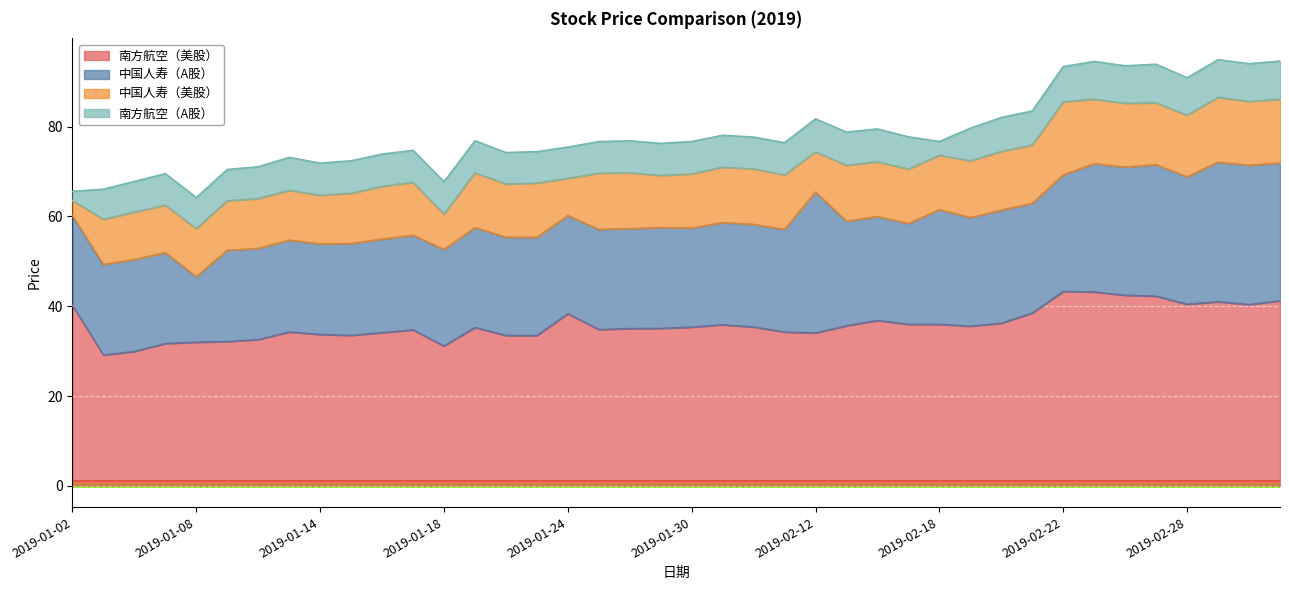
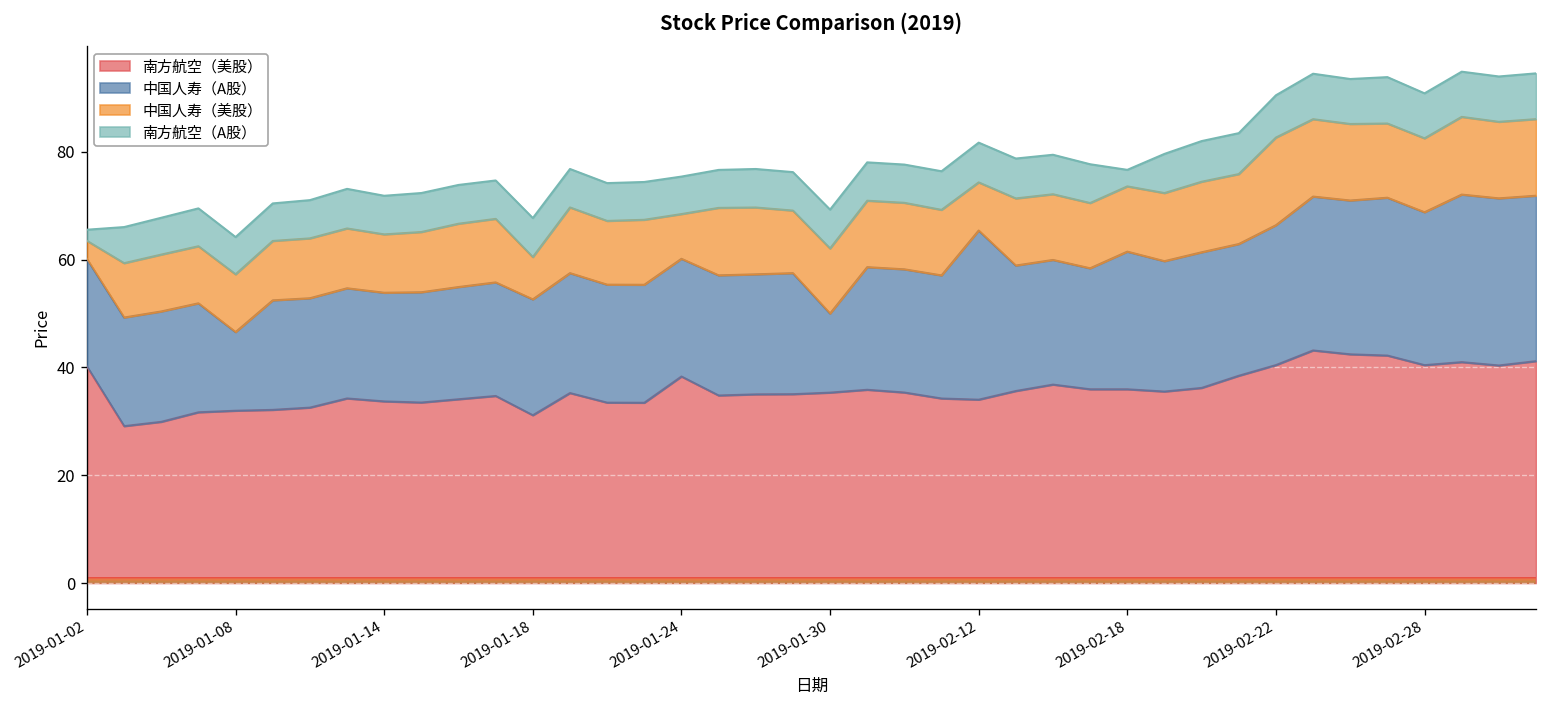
  {
    "南方航空（美股）": {
      "2019-01-02": 40,
      "2019-01-08": 32,
      "2019-01-14": 34,
      "2019-01-18": 31,
      "2019-01-24": 38,
      "2019-01-30": 35,
      "2019-02-12": 34,
      "2019-02-18": 36,
-     "2019-02-22": 43,
+     "2019-02-22": 40,
      "2019-02-28": 40
    },
    "中国人寿（A股）": {
      "2019-01-02": 20,
      "2019-01-08": 15,
      "2019-01-14": 20,
      "2019-01-18": 22,
      "2019-01-24": 22,
-     "2019-01-30": 22,
+     "2019-01-30": 15,
      "2019-02-12": 31,
      "2019-02-18": 26,
      "2019-02-22": 26,
      "2019-02-28": 28
    },
    "中国人寿（美股）": {
      "2019-01-02": 3,
      "2019-01-08": 11,
      "2019-01-14": 11,
      "2019-01-18": 8,
      "2019-01-24": 8,
      "2019-01-30": 12,
      "2019-02-12": 9,
      "2019-02-18": 12,
      "2019-02-22": 16,
      "2019-02-28": 14
    },
    "南方航空（A股）": {
      "2019-01-02": 2,
      "2019-01-08": 7,
      "2019-01-14": 7,
      "2019-01-18": 7,
      "2019-01-24": 7,
      "2019-01-30": 7,
      "2019-02-12": 7,
      "2019-02-18": 3,
      "2019-02-22": 8,
      "2019-02-28": 8
    }
  }
